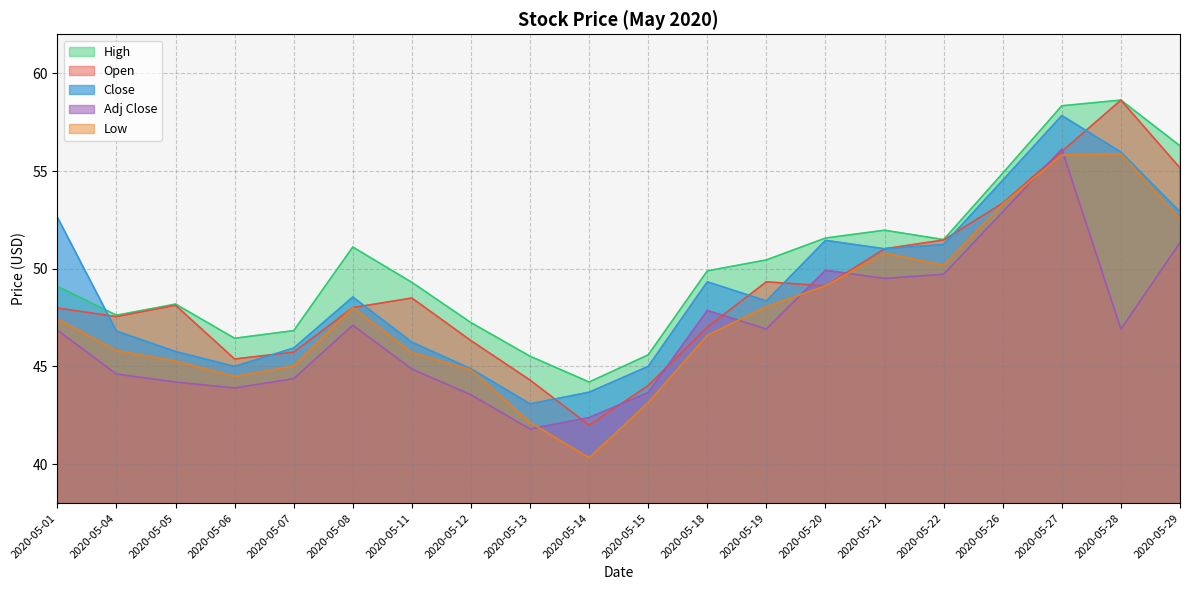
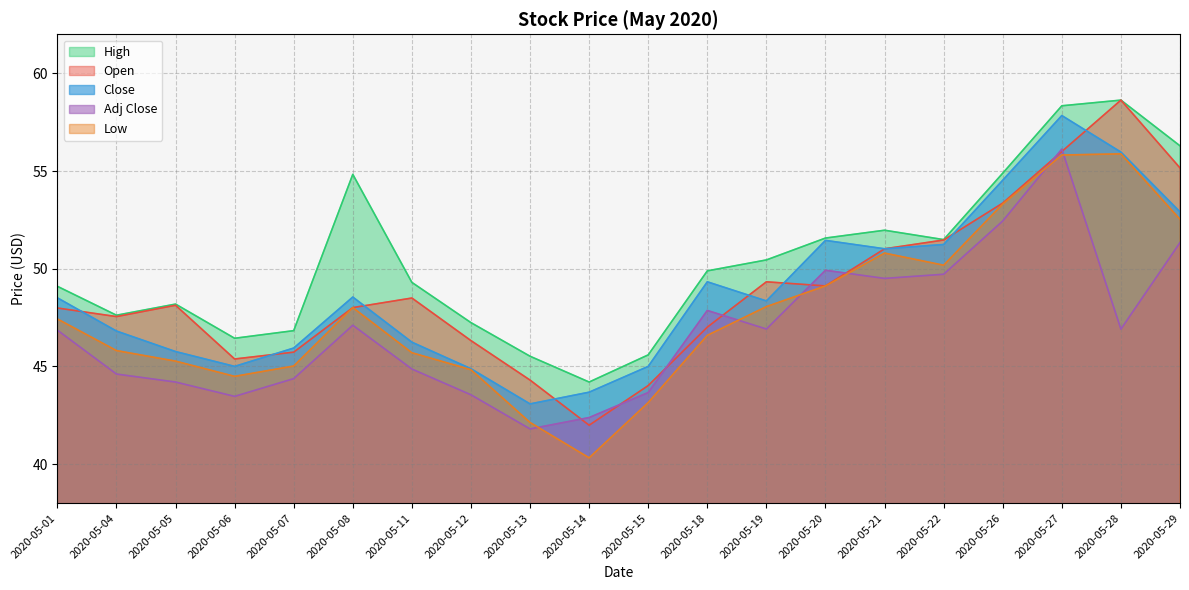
  {
    "High": {
      "2020-05-01": 49.1,
      "2020-05-06": 46.4,
      "2020-05-07": 46.8,
-     "2020-05-08": 51.1,
+     "2020-05-08": 54.8,
      "2020-05-11": 49.3,
      "2020-05-12": 47.2,
      "2020-05-13": 45.5,
      "2020-05-14": 44.2,
      "2020-05-15": 45.6,
      "2020-05-18": 49.9,
      "2020-05-19": 50.5,
      "2020-05-21": 52.0,
      "2020-05-26": 54.9,
      "2020-05-27": 58.3,
      "2020-05-29": 56.3
    },
    "Close": {
-     "2020-05-01": 52.6,
+     "2020-05-01": 48.5,
      "2020-05-04": 46.8,
      "2020-05-05": 45.8,
      "2020-05-06": 45.0,
      "2020-05-07": 45.9,
      "2020-05-08": 48.6,
      "2020-05-11": 46.2,
      "2020-05-13": 43.1,
      "2020-05-14": 43.7,
      "2020-05-15": 45.0,
      "2020-05-18": 49.3,
      "2020-05-19": 48.4,
      "2020-05-22": 51.2,
      "2020-05-26": 54.5,
      "2020-05-27": 57.8,
      "2020-05-29": 52.9
    },
    "Adj Close": {
      "2020-05-01": 46.9,
      "2020-05-04": 44.6,
      "2020-05-05": 44.2,
-     "2020-05-06": 43.9,
+     "2020-05-06": 43.5,
      "2020-05-07": 44.4,
      "2020-05-08": 47.1,
      "2020-05-11": 44.9,
      "2020-05-12": 43.5,
      "2020-05-13": 41.8,
      "2020-05-14": 42.4,
      "2020-05-15": 43.7,
      "2020-05-18": 47.9,
      "2020-05-19": 46.9,
      "2020-05-20": 49.9,
      "2020-05-21": 49.5,
      "2020-05-22": 49.7,
-     "2020-05-26": 52.9,
+     "2020-05-26": 52.4,
      "2020-05-28": 46.9,
      "2020-05-29": 51.3
    }
  }
